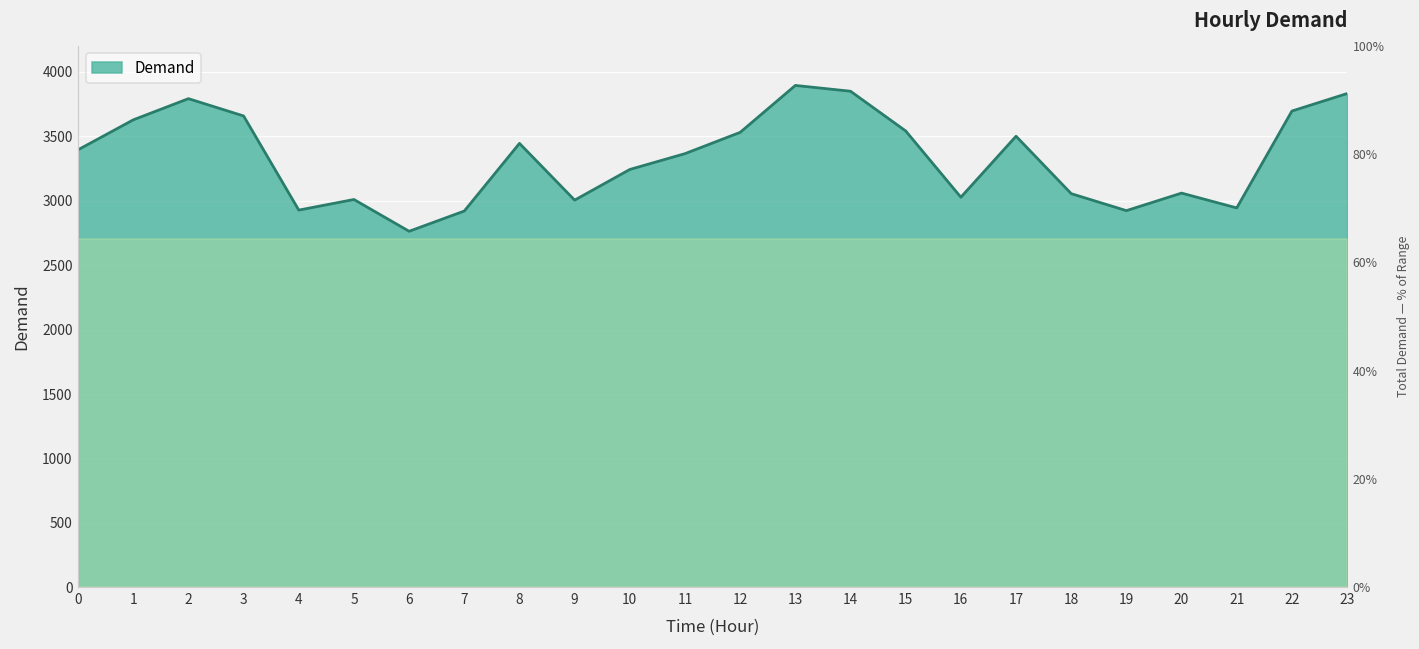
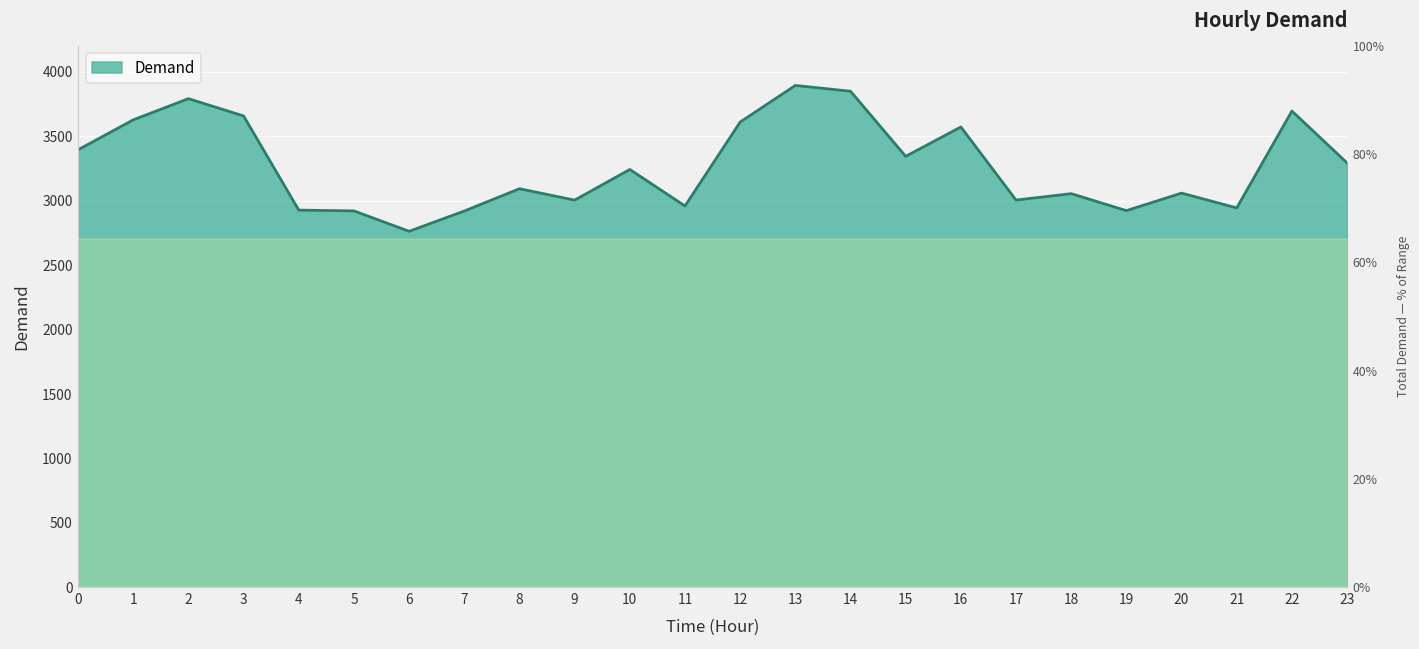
  {
    "Demand": {
      "0": 3390,
      "1": 3630,
      "2": 3790,
      "3": 3660,
      "4": 2930,
-     "5": 3010,
+     "5": 2920,
      "6": 2760,
      "7": 2920,
-     "8": 3440,
+     "8": 3090,
      "9": 3000,
      "10": 3240,
-     "11": 3360,
-     "12": 3530,
+     "11": 2960,
+     "12": 3610,
      "13": 3890,
      "14": 3850,
-     "15": 3540,
-     "16": 3030,
-     "17": 3500,
+     "15": 3340,
+     "16": 3570,
+     "17": 3000,
      "18": 3050,
      "19": 2920,
      "20": 3060,
      "21": 2940,
      "22": 3690,
-     "23": 3830
+     "23": 3290
    }
  }
